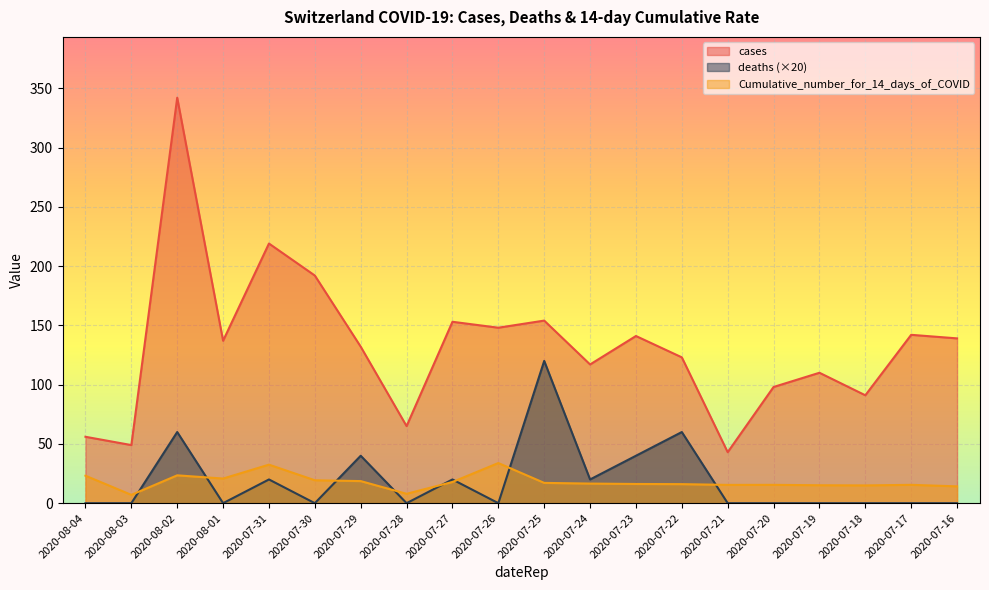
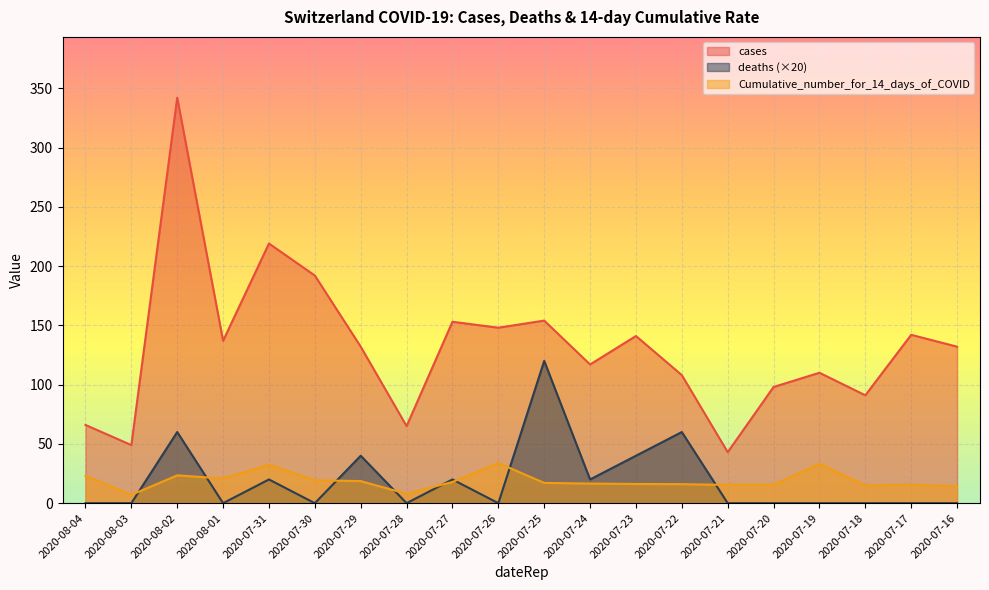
  {
    "cases": {
-     "2020-08-04": 56,
+     "2020-08-04": 66,
      "2020-08-03": 49,
      "2020-08-02": 342,
      "2020-08-01": 137,
      "2020-07-31": 219,
      "2020-07-30": 192,
      "2020-07-29": 132,
      "2020-07-28": 65,
      "2020-07-27": 153,
      "2020-07-26": 148,
      "2020-07-25": 154,
      "2020-07-24": 117,
      "2020-07-23": 141,
-     "2020-07-22": 123,
+     "2020-07-22": 108,
      "2020-07-21": 43,
      "2020-07-20": 98,
      "2020-07-19": 110,
      "2020-07-18": 91,
      "2020-07-17": 142,
-     "2020-07-16": 139
+     "2020-07-16": 132
    },
    "deaths (×20)": {
      "2020-08-04": 0,
      "2020-08-03": 0,
      "2020-08-02": 60,
      "2020-08-01": 0,
      "2020-07-31": 20,
      "2020-07-30": 0,
      "2020-07-29": 40,
      "2020-07-28": 0,
      "2020-07-26": 0,
      "2020-07-25": 120,
      "2020-07-24": 20,
      "2020-07-23": 40,
      "2020-07-22": 60,
      "2020-07-21": 0,
      "2020-07-20": 0,
      "2020-07-19": 0,
      "2020-07-18": 0,
      "2020-07-17": 0,
      "2020-07-16": 0
    },
    "Cumulative_number_for_14_days_of_COVID": {
      "2020-08-04": 23,
      "2020-08-03": 7,
      "2020-08-02": 23,
      "2020-08-01": 21,
      "2020-07-31": 32,
      "2020-07-30": 19,
      "2020-07-29": 19,
      "2020-07-28": 8,
      "2020-07-26": 34,
      "2020-07-25": 17,
      "2020-07-24": 17,
      "2020-07-23": 16,
      "2020-07-22": 16,
      "2020-07-21": 15,
      "2020-07-20": 15,
-     "2020-07-19": 15,
+     "2020-07-19": 33,
      "2020-07-18": 15,
      "2020-07-17": 15,
      "2020-07-16": 14
    }
  }
